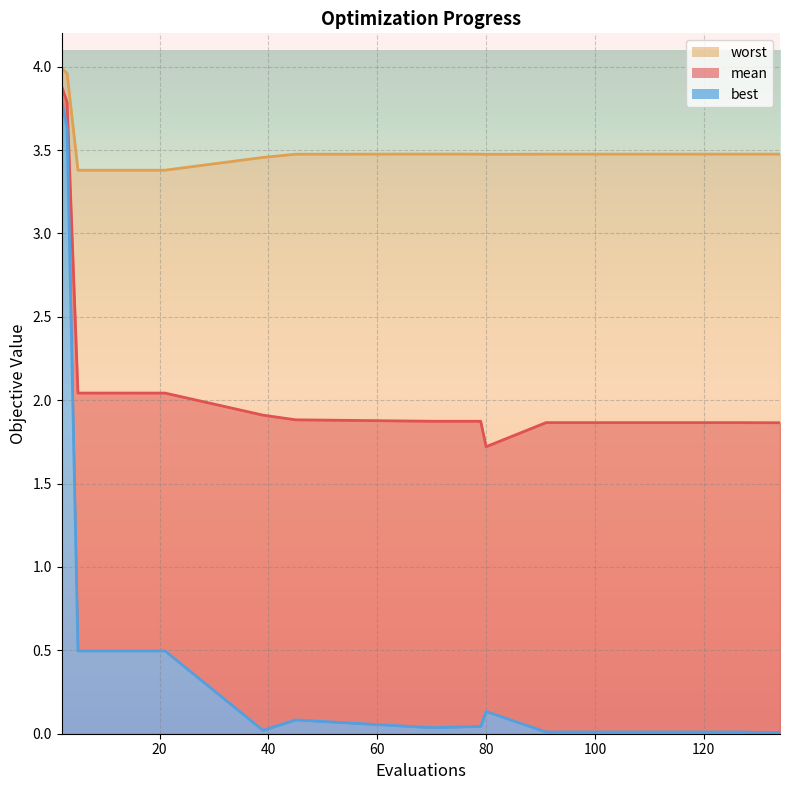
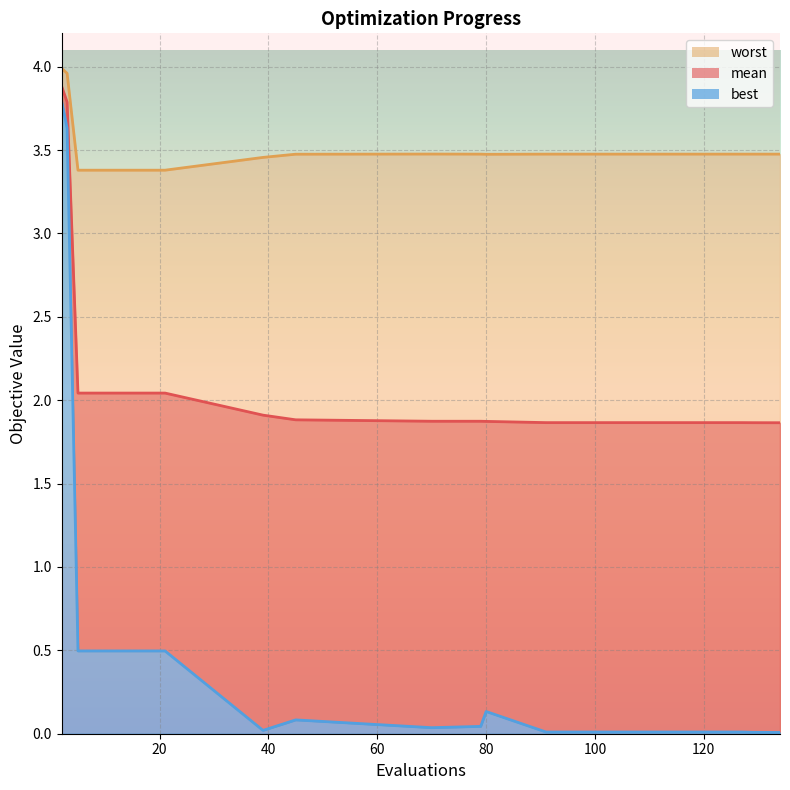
  {
    "worst": {
      "80": 3.47
    },
    "mean": {
-     "80": 1.72
+     "80": 1.87
    },
    "best": {
      "80": 0.13
    }
  }
